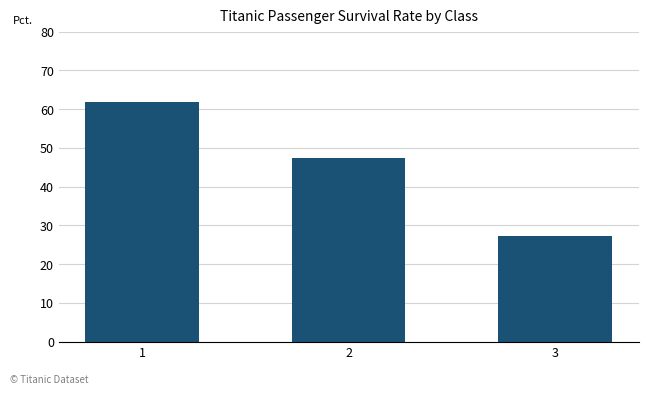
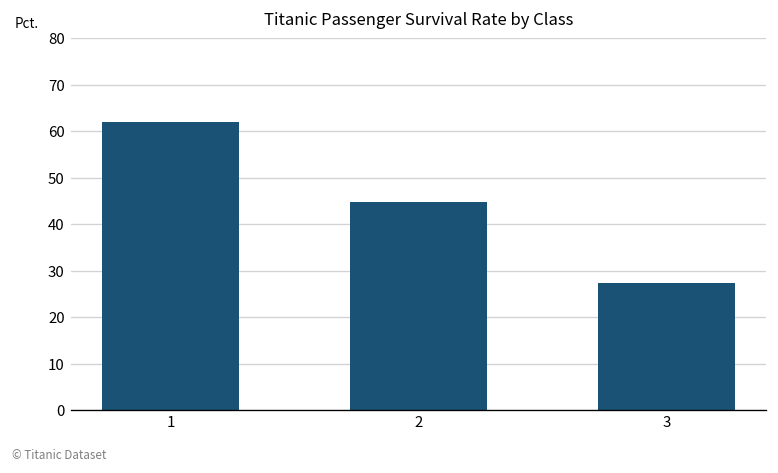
  {
    "1": 62,
-   "2": 47,
+   "2": 45,
    "3": 27
  }
